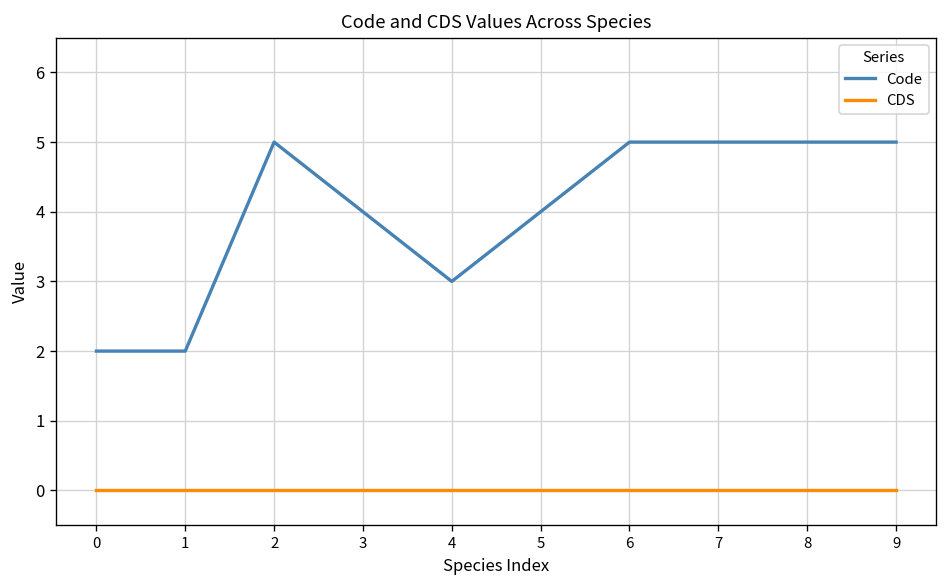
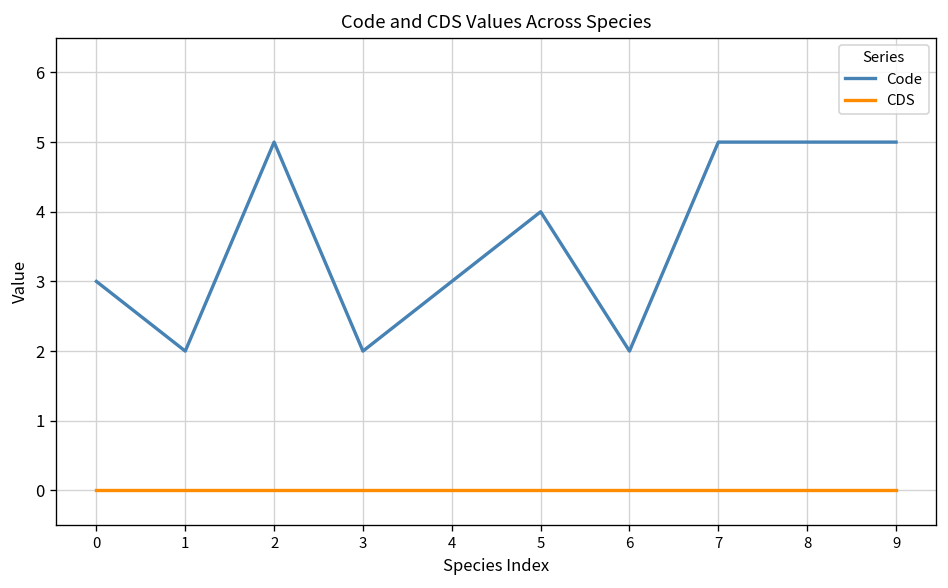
  {
    "Code": {
-     "0": 2,
+     "0": 3,
      "1": 2,
      "2": 5,
-     "3": 4,
+     "3": 2,
      "4": 3,
      "5": 4,
-     "6": 5,
+     "6": 2,
      "7": 5,
      "8": 5,
      "9": 5
    },
    "CDS": {
      "0": 0,
      "1": 0,
      "2": 0,
      "3": 0,
      "4": 0,
      "5": 0,
      "6": 0,
      "7": 0,
      "8": 0,
      "9": 0
    }
  }
